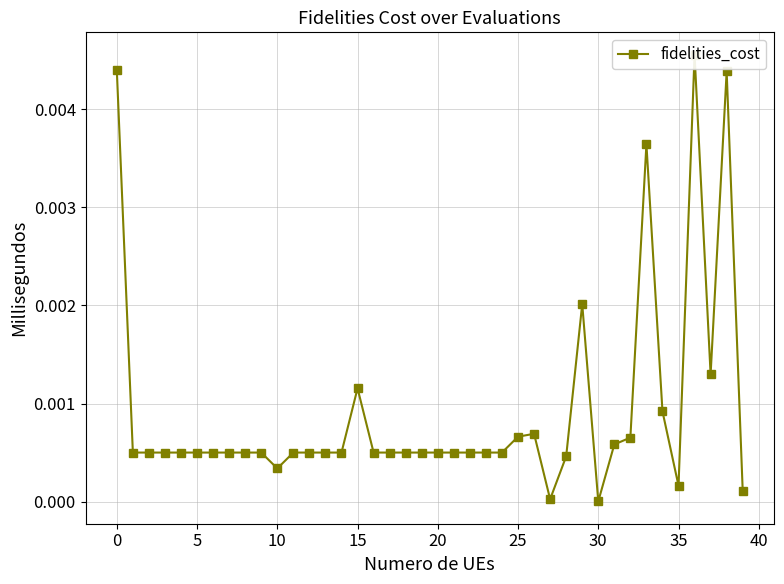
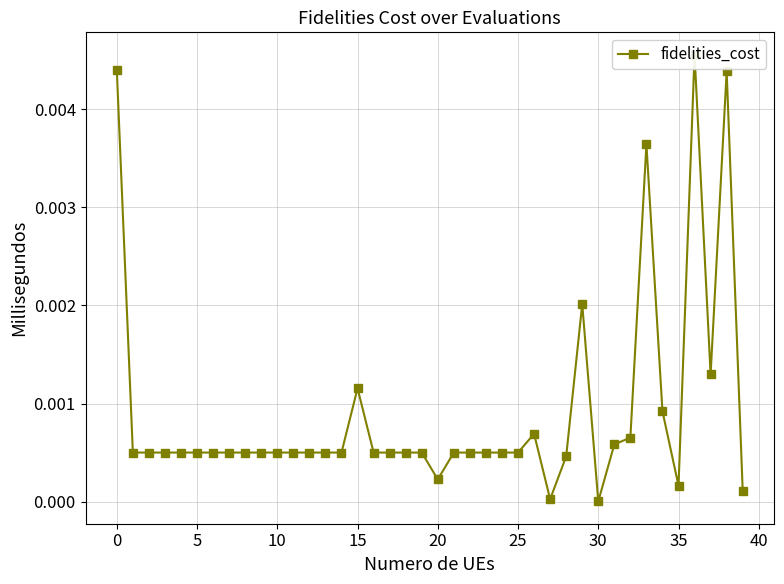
  {
    "0": 0.0044,
    "5": 0.0005,
-   "10": 0.0003,
+   "10": 0.0005,
    "15": 0.0012,
-   "20": 0.0005,
-   "25": 0.0007,
+   "20": 0.0002,
+   "25": 0.0005,
    "30": 0.0000,
    "35": 0.0002
  }
